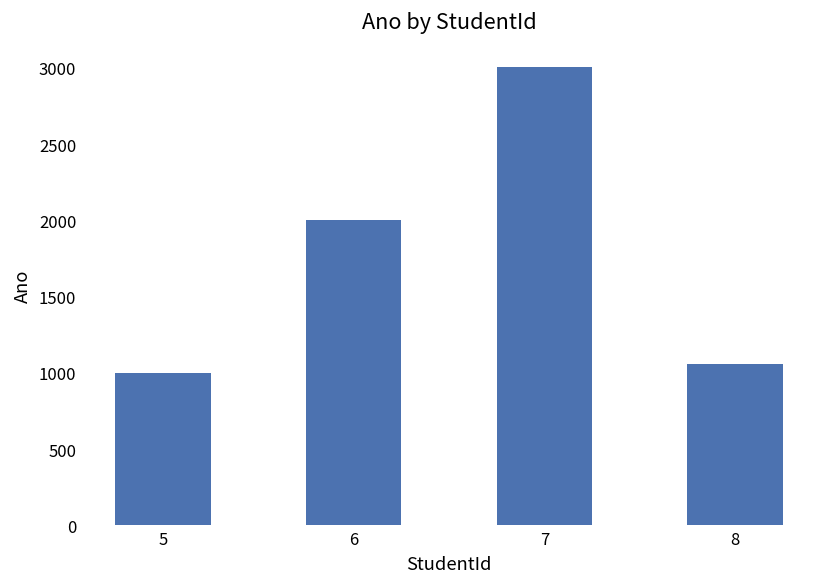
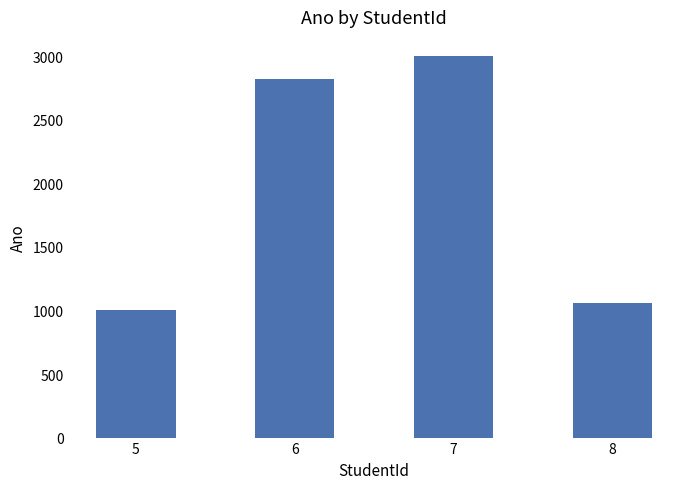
  {
    "5": 1000,
-   "6": 2000,
+   "6": 2820,
    "7": 3000,
    "8": 1060
  }
